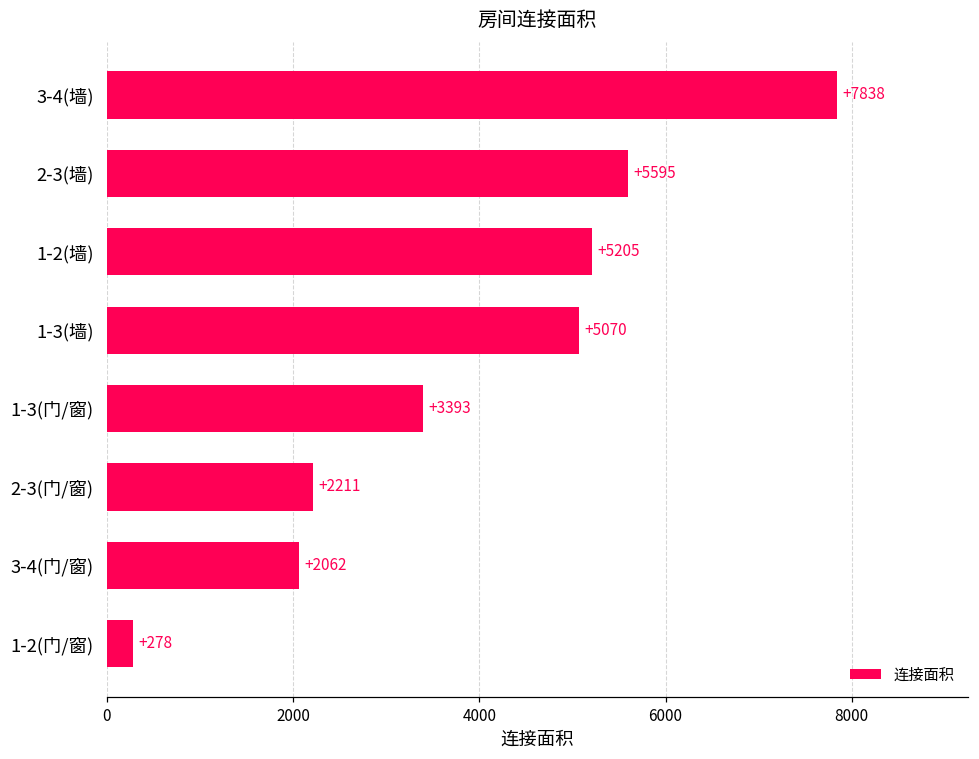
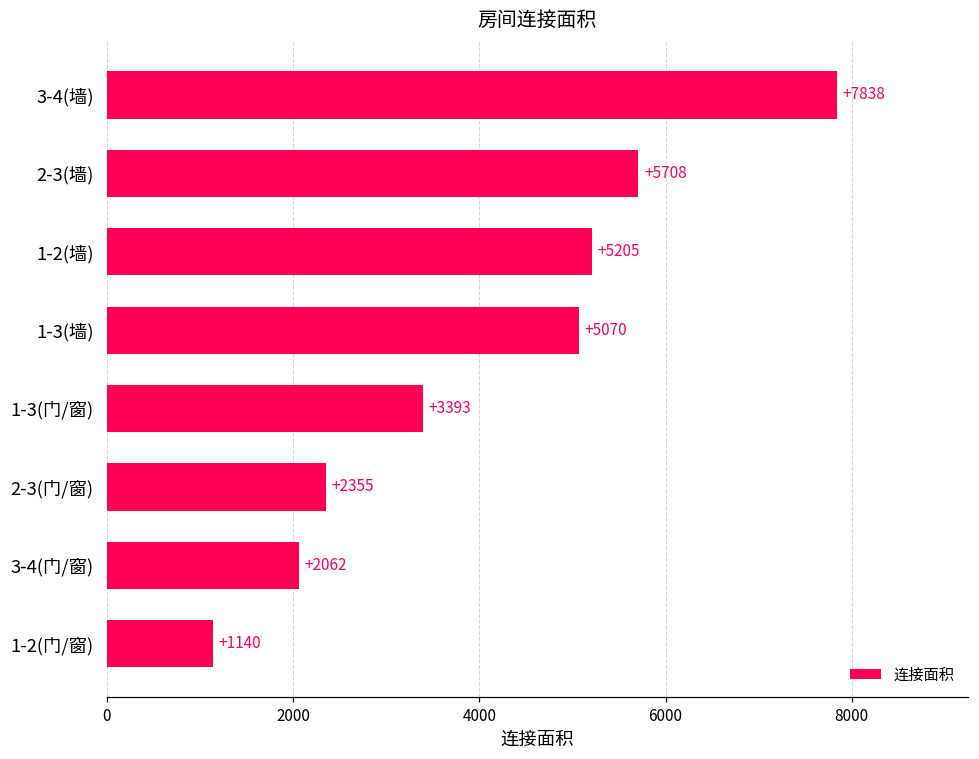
  {
    "3-4(墙)": "+7838",
-   "2-3(墙)": "+5595",
+   "2-3(墙)": "+5708",
    "1-2(墙)": "+5205",
    "1-3(墙)": "+5070",
    "1-3(门/窗)": "+3393",
-   "2-3(门/窗)": "+2211",
+   "2-3(门/窗)": "+2355",
    "3-4(门/窗)": "+2062",
-   "1-2(门/窗)": "+278"
+   "1-2(门/窗)": "+1140"
  }
